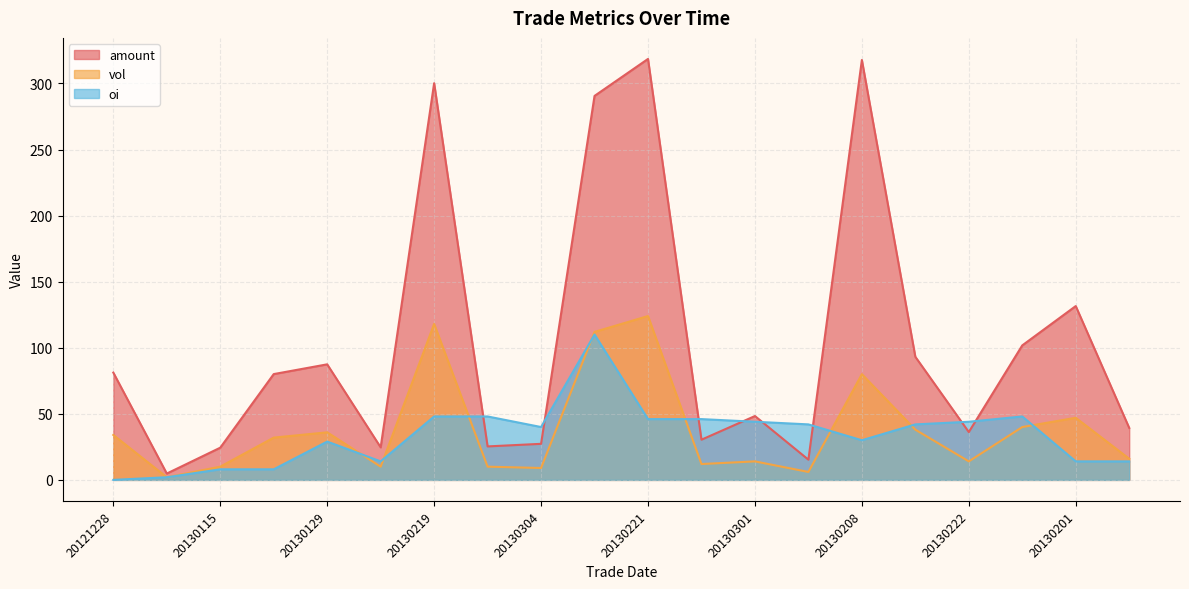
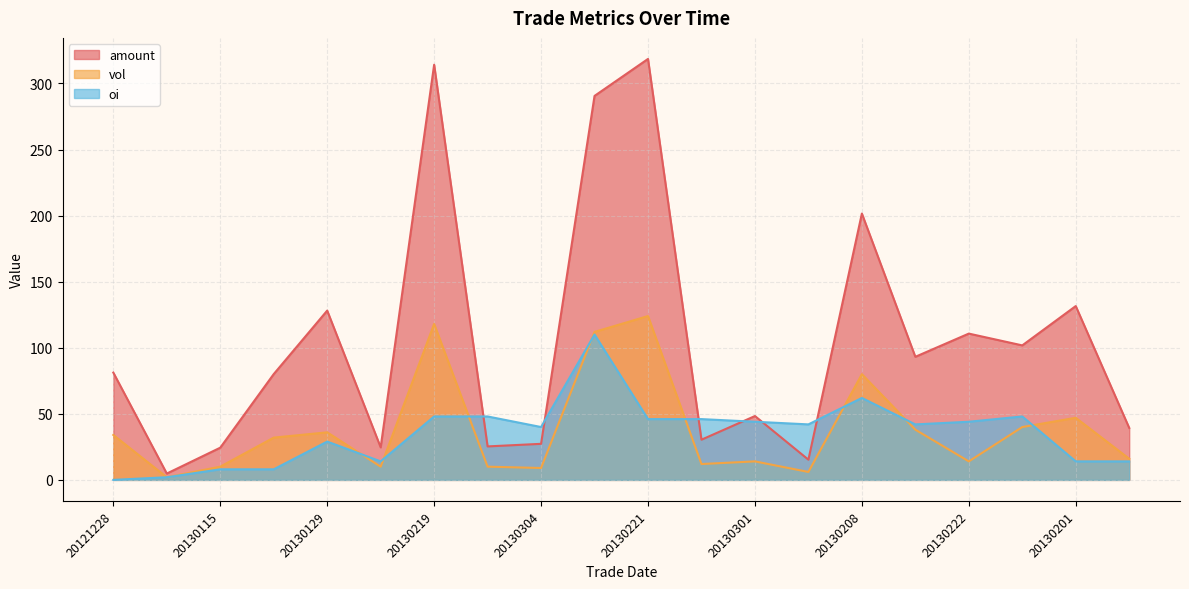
  {
    "amount": {
      "20121228": 81,
      "20130115": 24,
-     "20130129": 87,
-     "20130219": 300,
+     "20130129": 128,
+     "20130219": 314,
      "20130304": 27,
      "20130221": 319,
      "20130301": 48,
-     "20130208": 318,
-     "20130222": 36,
+     "20130208": 202,
+     "20130222": 111,
      "20130201": 132
    },
    "vol": {
      "20121228": 34,
      "20130115": 10,
      "20130129": 36,
      "20130219": 118,
      "20130304": 9,
      "20130221": 124,
      "20130301": 14,
      "20130208": 80,
      "20130222": 14,
      "20130201": 47
    },
    "oi": {
      "20121228": 0,
      "20130115": 8,
      "20130129": 29,
      "20130219": 48,
      "20130304": 40,
      "20130221": 46,
      "20130301": 44,
-     "20130208": 30,
+     "20130208": 62,
      "20130222": 44,
      "20130201": 14
    }
  }
